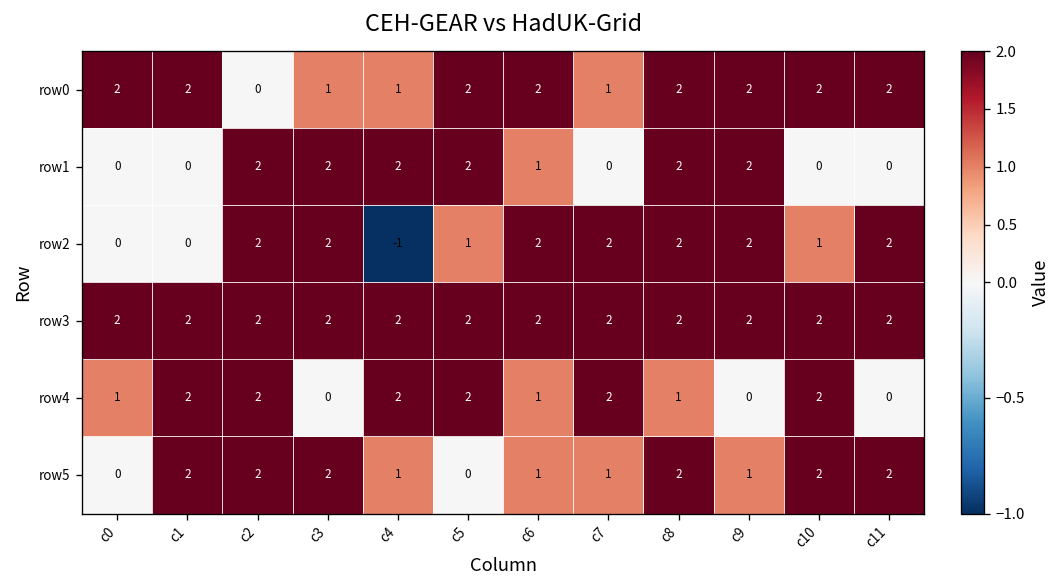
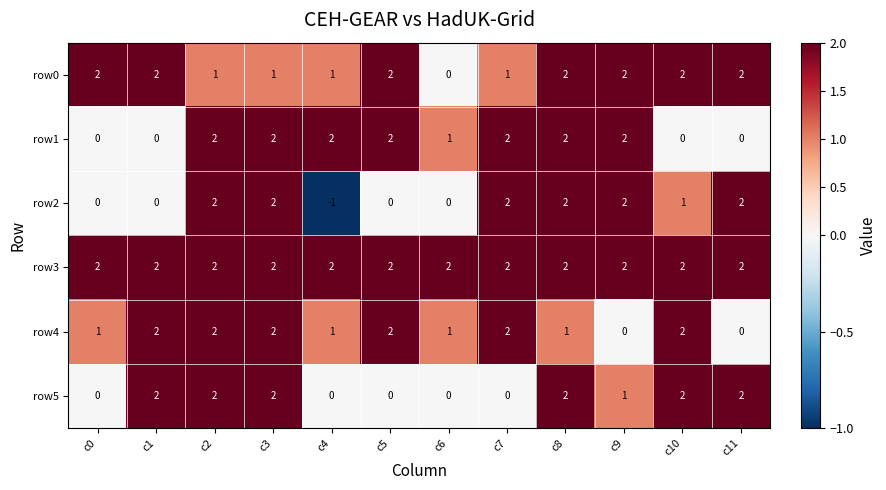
  {
    "row0": {
      "c0": 2,
      "c1": 2,
-     "c2": 0,
+     "c2": 1,
      "c3": 1,
      "c4": 1,
      "c5": 2,
-     "c6": 2,
+     "c6": 0,
      "c7": 1,
      "c8": 2,
      "c9": 2,
      "c10": 2,
      "c11": 2
    },
    "row1": {
      "c0": 0,
      "c1": 0,
      "c2": 2,
      "c3": 2,
      "c4": 2,
      "c5": 2,
      "c6": 1,
-     "c7": 0,
+     "c7": 2,
      "c8": 2,
      "c9": 2,
      "c10": 0,
      "c11": 0
    },
    "row2": {
      "c0": 0,
      "c1": 0,
      "c2": 2,
      "c3": 2,
      "c4": -1,
-     "c5": 1,
-     "c6": 2,
+     "c5": 0,
+     "c6": 0,
      "c7": 2,
      "c8": 2,
      "c9": 2,
      "c10": 1,
      "c11": 2
    },
    "row3": {
      "c0": 2,
      "c1": 2,
      "c2": 2,
      "c3": 2,
      "c4": 2,
      "c5": 2,
      "c6": 2,
      "c7": 2,
      "c8": 2,
      "c9": 2,
      "c10": 2,
      "c11": 2
    },
    "row4": {
      "c0": 1,
      "c1": 2,
      "c2": 2,
-     "c3": 0,
-     "c4": 2,
+     "c3": 2,
+     "c4": 1,
      "c5": 2,
      "c6": 1,
      "c7": 2,
      "c8": 1,
      "c9": 0,
      "c10": 2,
      "c11": 0
    },
    "row5": {
      "c0": 0,
      "c1": 2,
      "c2": 2,
      "c3": 2,
-     "c4": 1,
+     "c4": 0,
      "c5": 0,
-     "c6": 1,
-     "c7": 1,
+     "c6": 0,
+     "c7": 0,
      "c8": 2,
      "c9": 1,
      "c10": 2,
      "c11": 2
    }
  }
